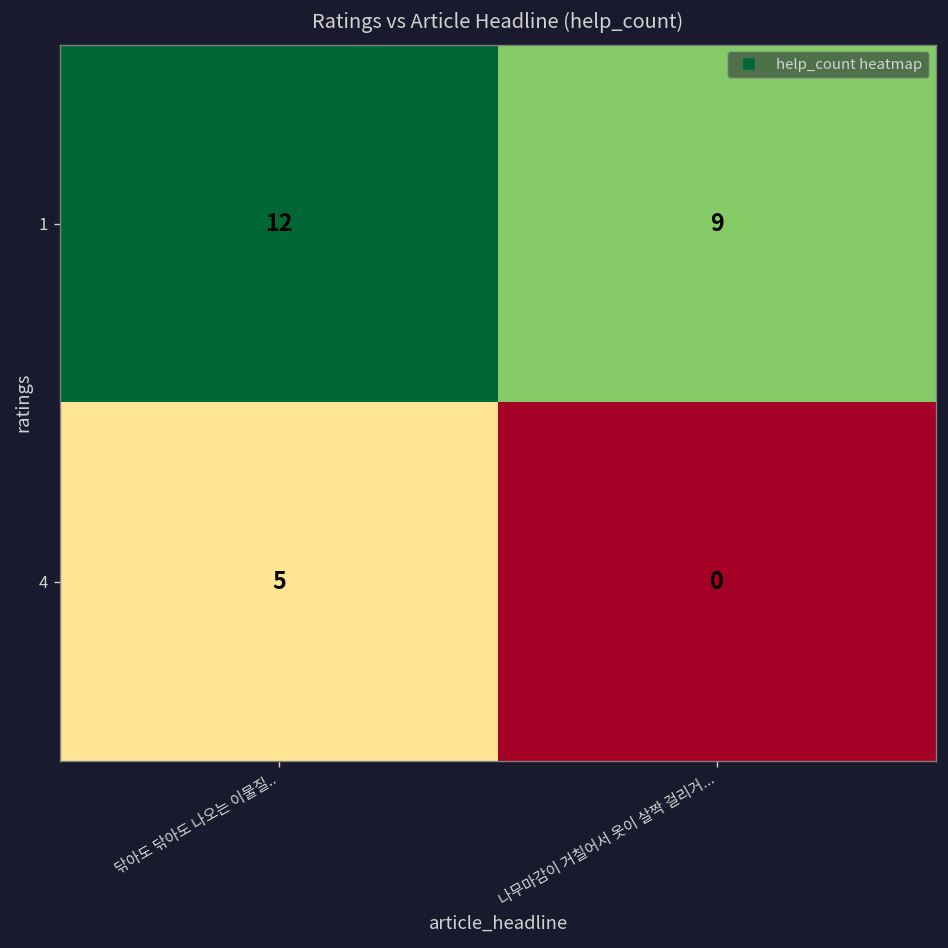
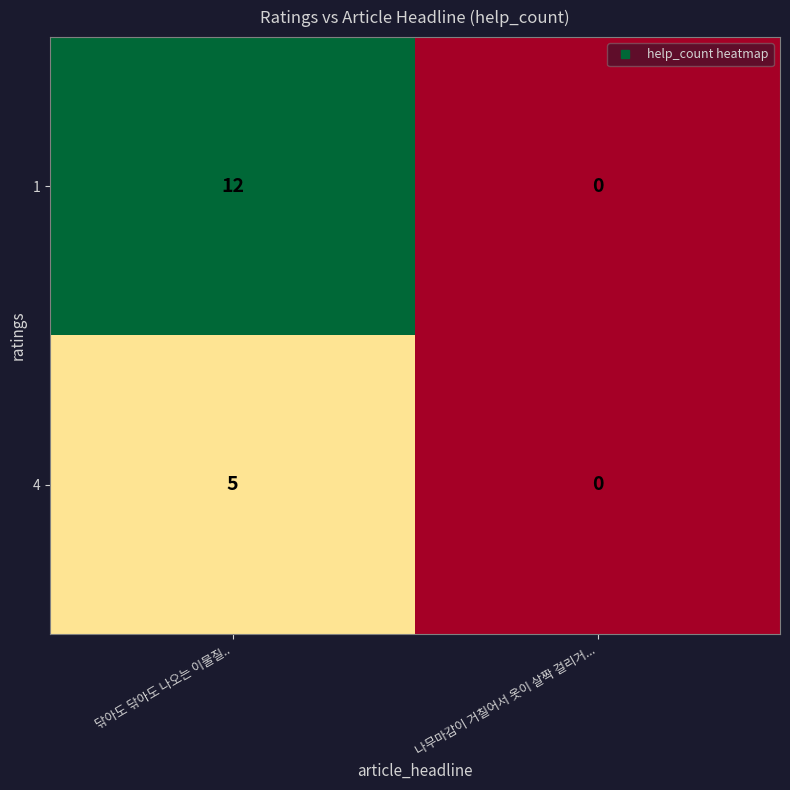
  {
    "1": {
      "닦아도 닦아도 나오는 이물질..": 12,
-     "나무마감이 거칠어서 옷이 살짝 걸리거...": 9
+     "나무마감이 거칠어서 옷이 살짝 걸리거...": 0
    },
    "4": {
      "닦아도 닦아도 나오는 이물질..": 5,
      "나무마감이 거칠어서 옷이 살짝 걸리거...": 0
    }
  }
